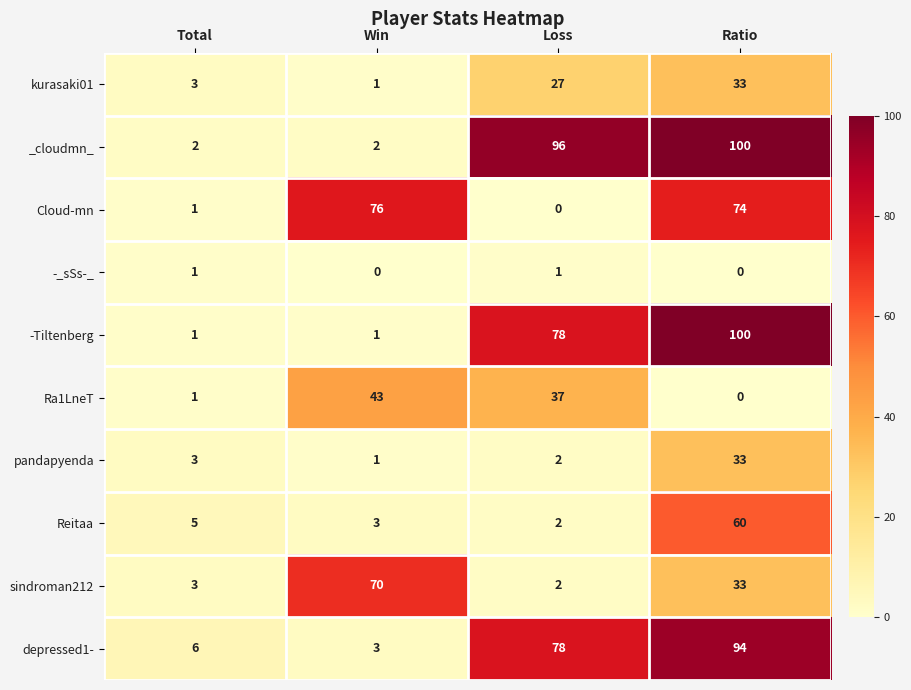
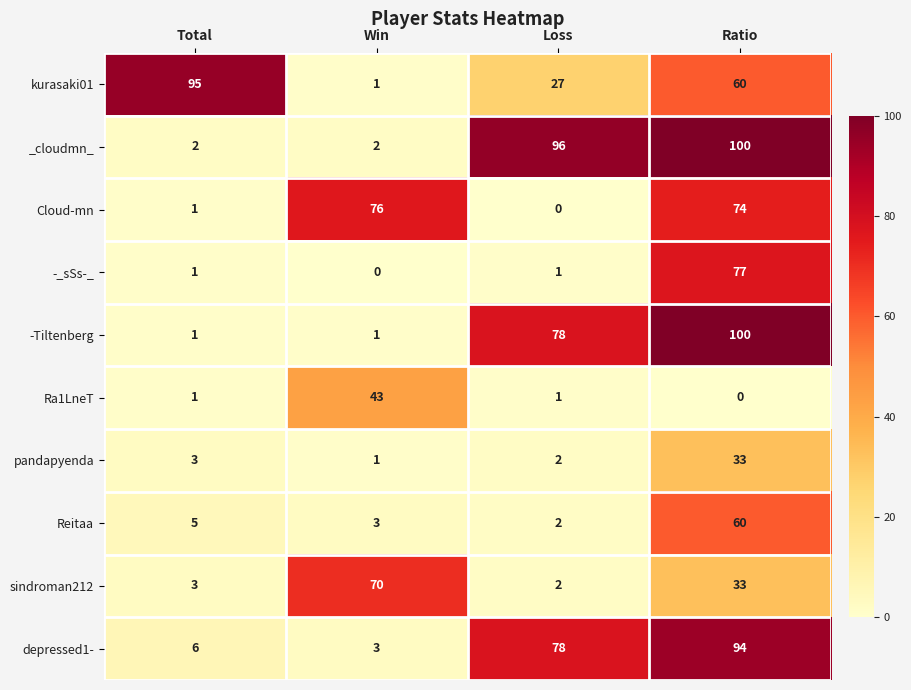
  {
    "kurasaki01": {
-     "Total": 3,
+     "Total": 95,
      "Win": 1,
      "Loss": 27,
-     "Ratio": 33
+     "Ratio": 60
    },
    "_cloudmn_": {
      "Total": 2,
      "Win": 2,
      "Loss": 96,
      "Ratio": 100
    },
    "Cloud-mn": {
      "Total": 1,
      "Win": 76,
      "Loss": 0,
      "Ratio": 74
    },
    "-_sSs-_": {
      "Total": 1,
      "Win": 0,
      "Loss": 1,
-     "Ratio": 0
+     "Ratio": 77
    },
    "-Tiltenberg": {
      "Total": 1,
      "Win": 1,
      "Loss": 78,
      "Ratio": 100
    },
    "Ra1LneT": {
      "Total": 1,
      "Win": 43,
-     "Loss": 37,
+     "Loss": 1,
      "Ratio": 0
    },
    "pandapyenda": {
      "Total": 3,
      "Win": 1,
      "Loss": 2,
      "Ratio": 33
    },
    "Reitaa": {
      "Total": 5,
      "Win": 3,
      "Loss": 2,
      "Ratio": 60
    },
    "sindroman212": {
      "Total": 3,
      "Win": 70,
      "Loss": 2,
      "Ratio": 33
    },
    "depressed1-": {
      "Total": 6,
      "Win": 3,
      "Loss": 78,
      "Ratio": 94
    }
  }
